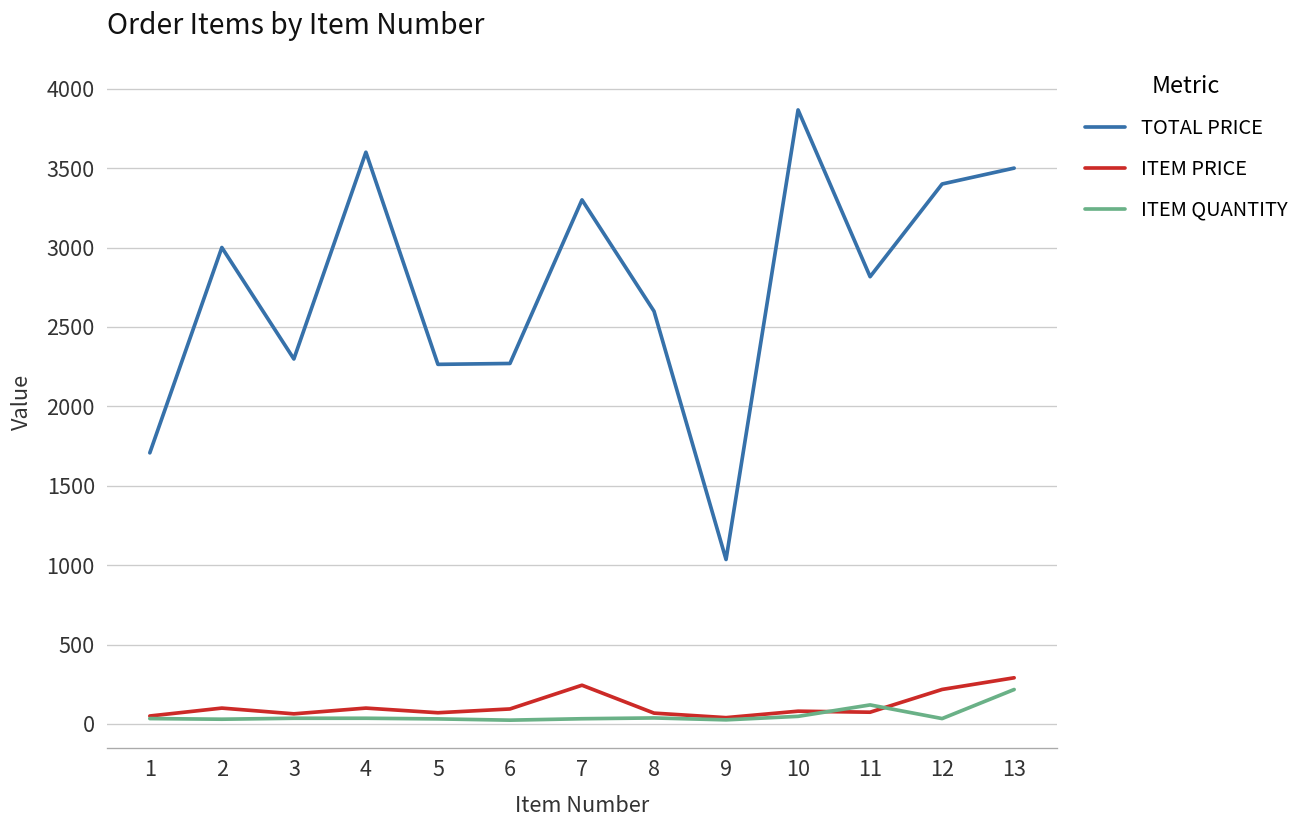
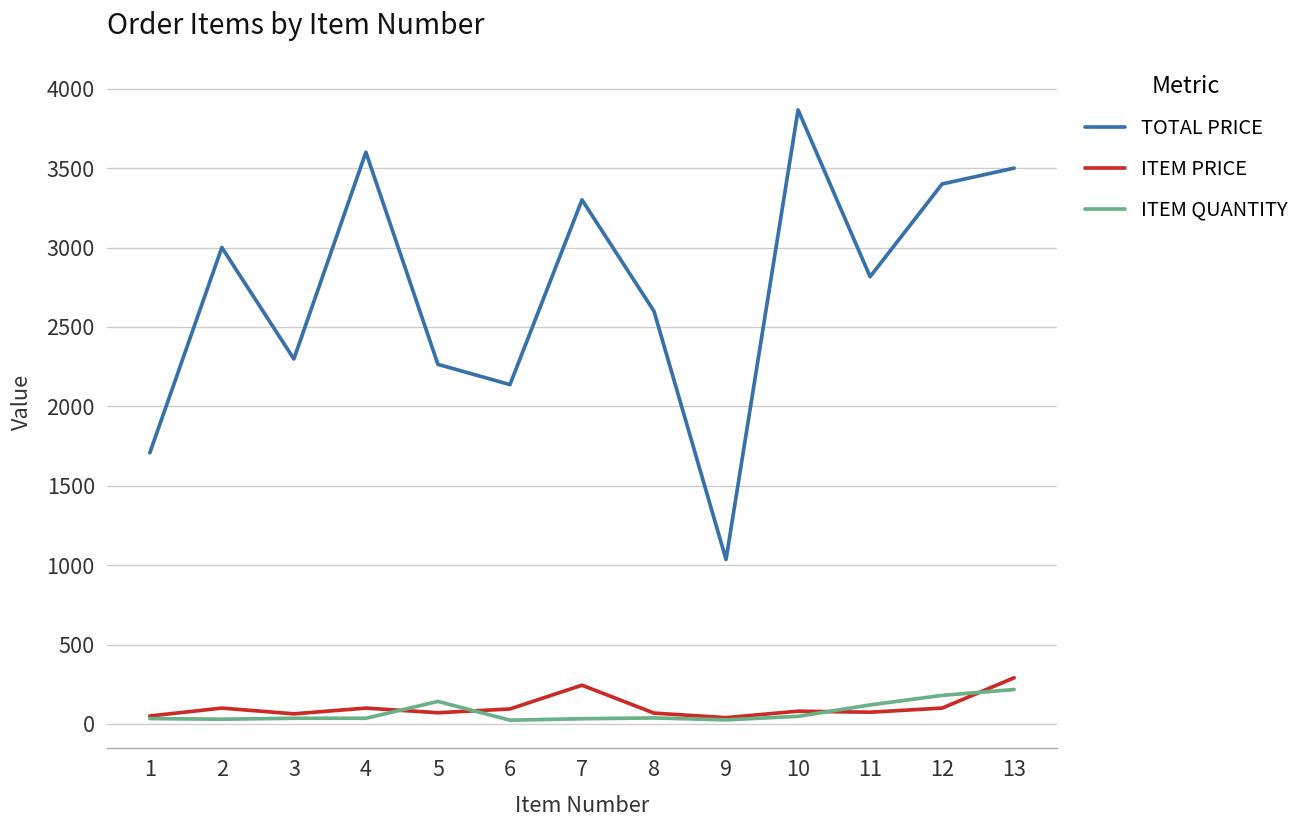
  {
    "TOTAL PRICE": {
      "1": 1710,
      "2": 3000,
      "3": 2300,
      "4": 3600,
      "5": 2260,
-     "6": 2270,
+     "6": 2140,
      "7": 3300,
      "8": 2600,
      "9": 1040,
      "10": 3870,
      "11": 2820,
      "12": 3400,
      "13": 3500
    },
    "ITEM PRICE": {
      "2": 100,
      "3": 60,
      "4": 100,
      "5": 70,
      "6": 90,
      "7": 240,
      "8": 70,
      "10": 80,
      "11": 70,
-     "12": 220,
+     "12": 100,
      "13": 290
    },
    "ITEM QUANTITY": {
      "2": 30,
      "3": 40,
      "4": 40,
-     "5": 30,
+     "5": 140,
      "6": 20,
      "7": 30,
      "8": 40,
      "10": 50,
      "11": 120,
-     "12": 30,
+     "12": 180,
      "13": 220
    }
  }
